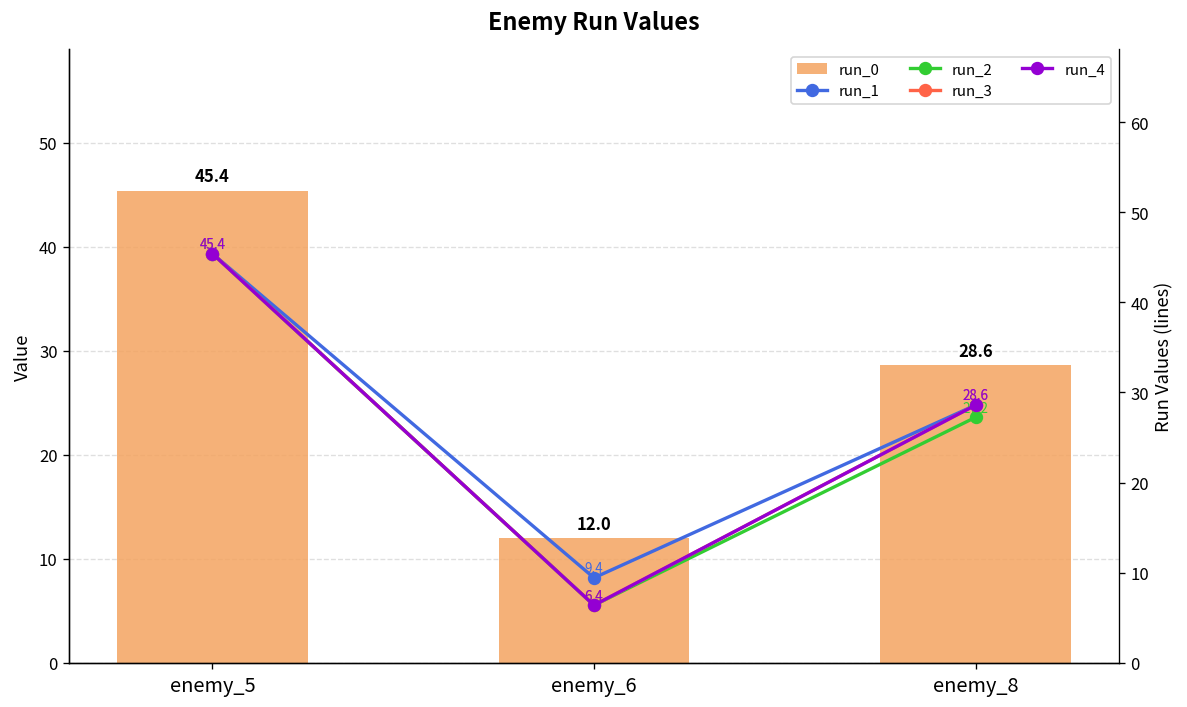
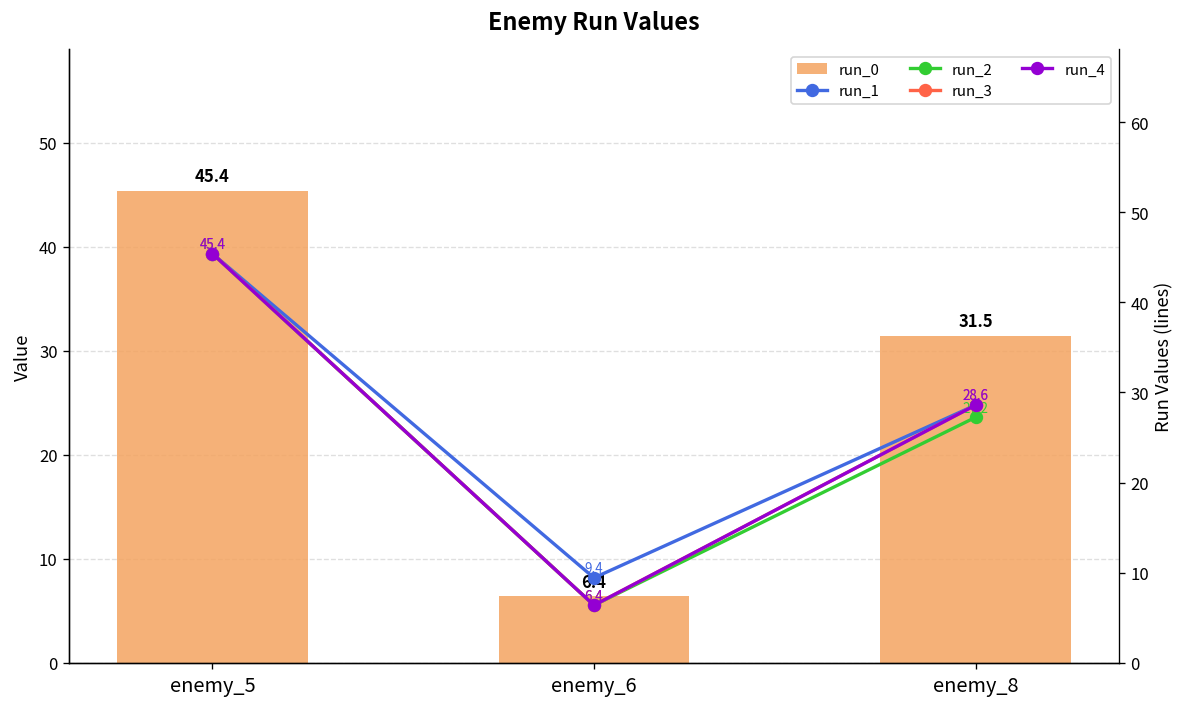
  {
    "run_0": {
      "enemy_5": 45.4,
-     "enemy_6": 12.0,
-     "enemy_8": 28.6
+     "enemy_6": 6.4,
+     "enemy_8": 31.5
    },
    "run_1": {
      "enemy_6": 9.4
    }
  }
